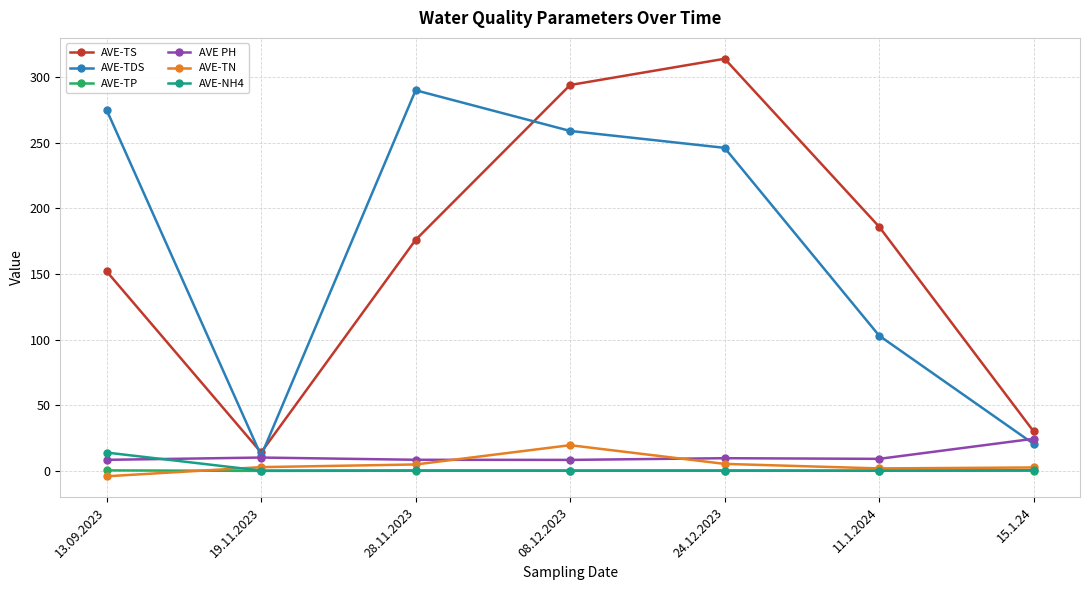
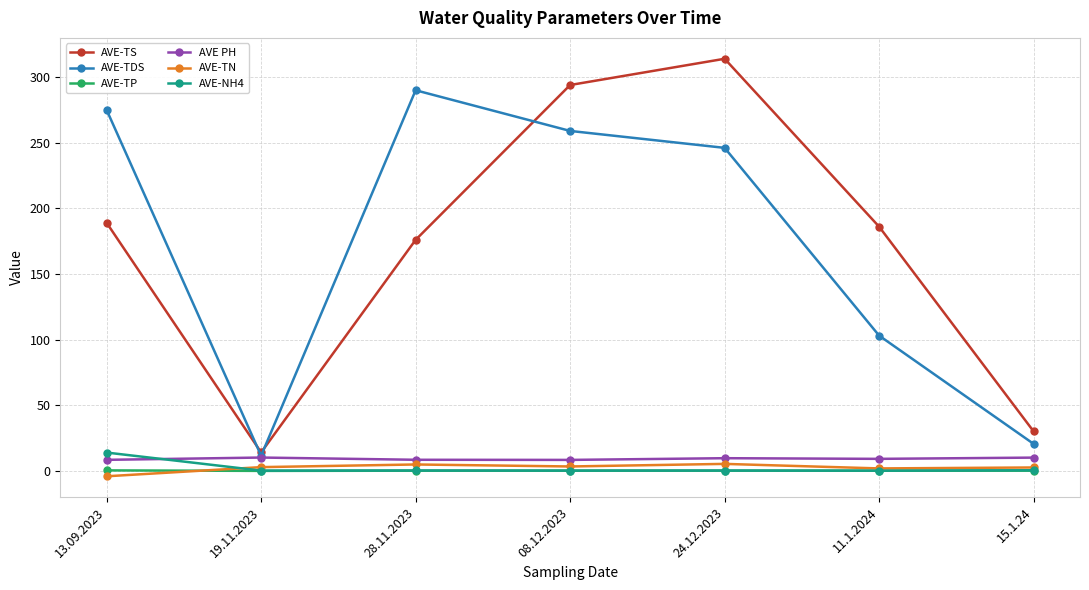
  {
    "AVE-TS": {
-     "13.09.2023": 152,
+     "13.09.2023": 189,
      "19.11.2023": 14,
      "28.11.2023": 176,
      "08.12.2023": 294,
      "24.12.2023": 314,
      "11.1.2024": 186,
      "15.1.24": 30
    },
    "AVE-TDS": {
      "13.09.2023": 275,
      "28.11.2023": 290,
      "08.12.2023": 259,
      "24.12.2023": 246,
      "11.1.2024": 103,
      "15.1.24": 21
    },
    "AVE PH": {
      "13.09.2023": 8,
      "28.11.2023": 8,
      "08.12.2023": 8,
      "24.12.2023": 10,
      "11.1.2024": 9,
-     "15.1.24": 24
+     "15.1.24": 10
    },
    "AVE-TN": {
      "13.09.2023": -4,
      "19.11.2023": 3,
      "28.11.2023": 5,
-     "08.12.2023": 20,
+     "08.12.2023": 3,
      "24.12.2023": 5,
      "15.1.24": 3
    }
  }
